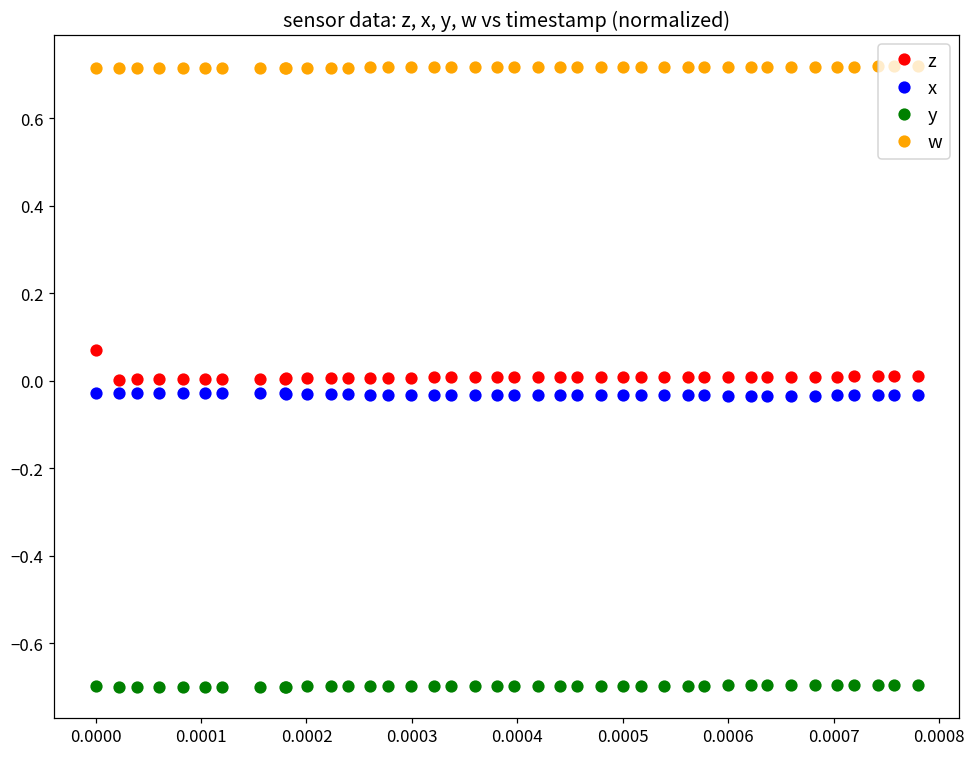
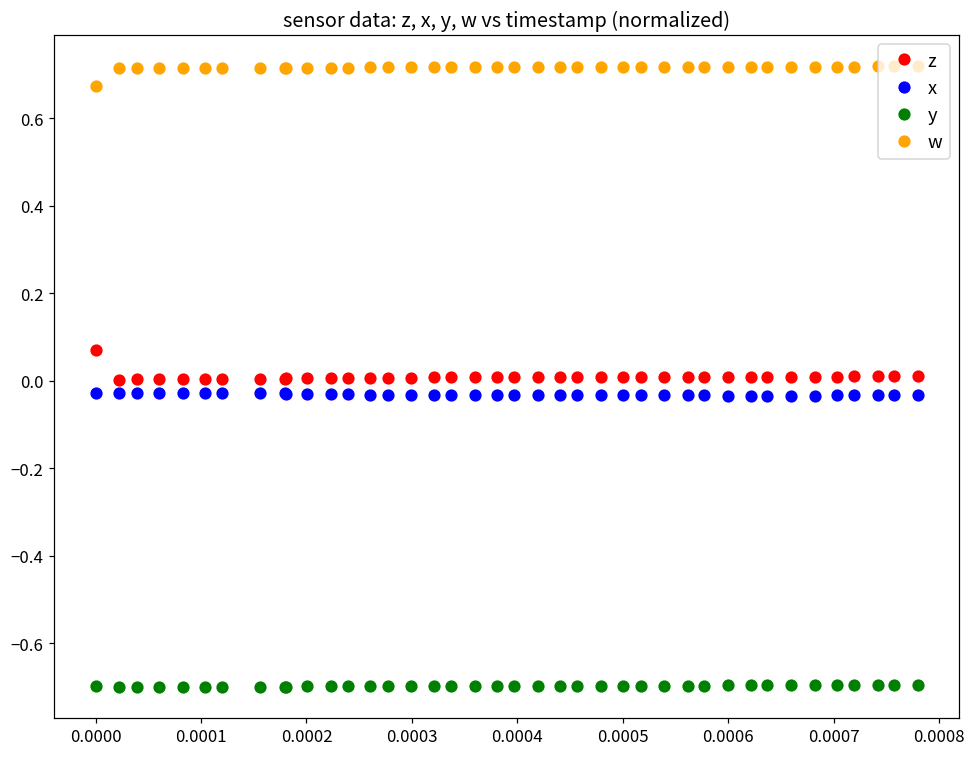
  {
    "z": {
      "0.0000": 0.07
    },
    "x": {
      "0.0000": -0.03
    },
    "y": {
      "0.0000": -0.70
    },
    "w": {
-     "0.0000": 0.72
+     "0.0000": 0.67
    }
  }
